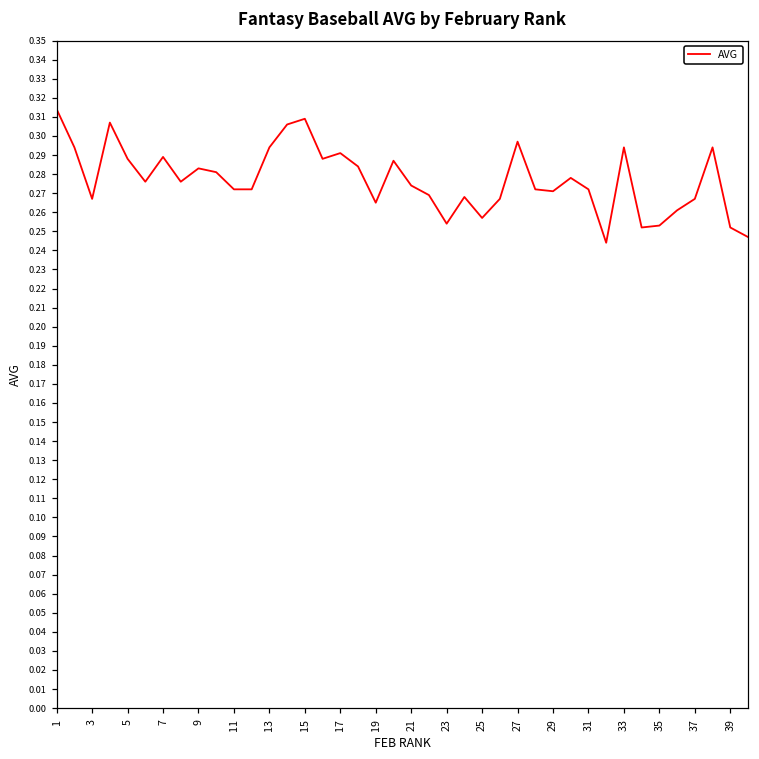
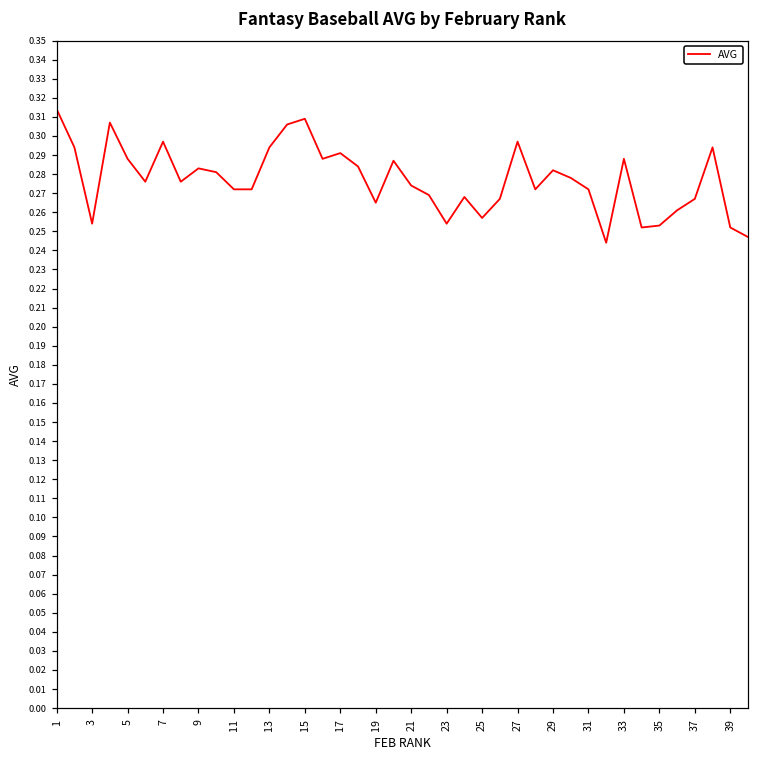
  {
    "1": 0.314,
-   "3": 0.267,
+   "3": 0.254,
    "5": 0.288,
-   "7": 0.289,
+   "7": 0.297,
    "9": 0.283,
    "11": 0.272,
    "13": 0.294,
    "15": 0.309,
    "17": 0.291,
    "19": 0.265,
    "21": 0.274,
    "23": 0.254,
    "25": 0.257,
    "27": 0.297,
-   "29": 0.271,
+   "29": 0.282,
    "31": 0.272,
-   "33": 0.294,
+   "33": 0.288,
    "35": 0.253,
    "37": 0.267,
    "39": 0.252
  }
